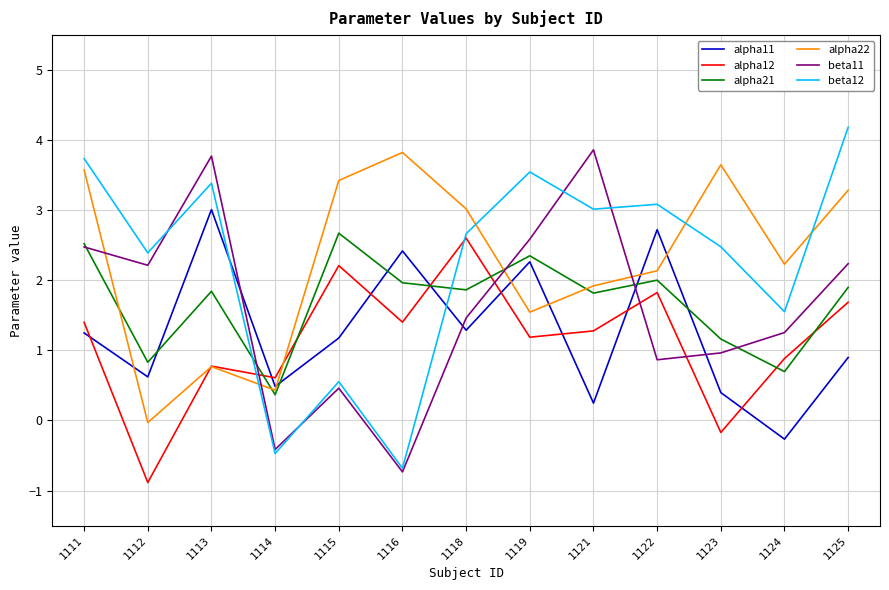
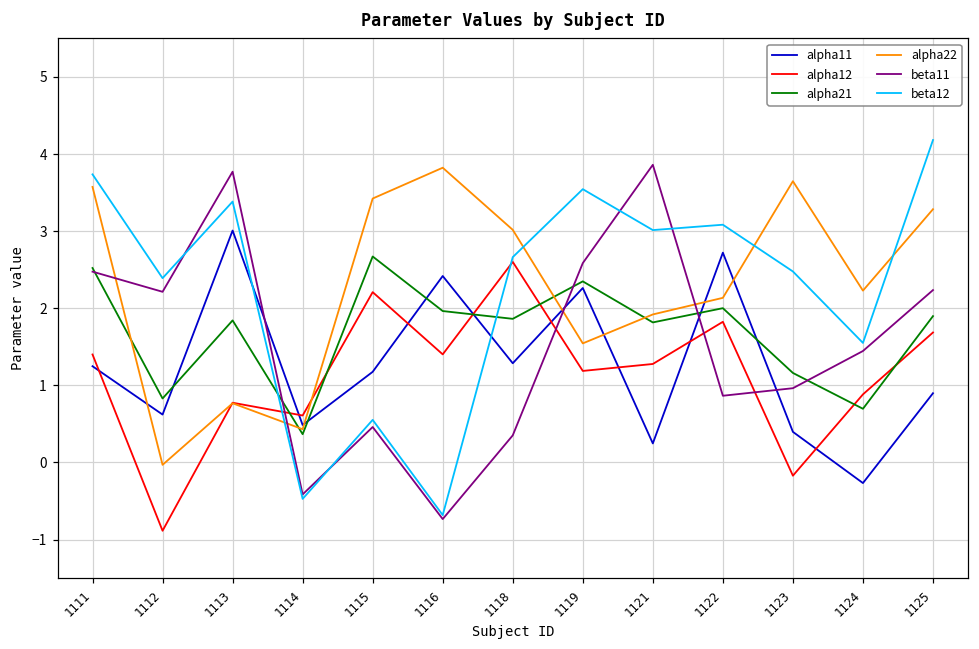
  {
    "alpha11": {
      "1111": 1.2,
      "1112": 0.6,
      "1113": 3.0,
      "1114": 0.5,
      "1115": 1.2,
      "1116": 2.4,
      "1118": 1.3,
      "1119": 2.3,
      "1121": 0.2,
      "1122": 2.7,
      "1123": 0.4,
      "1124": -0.3,
      "1125": 0.9
    },
    "alpha12": {
      "1111": 1.4,
      "1112": -0.9,
      "1114": 0.6,
      "1115": 2.2,
      "1116": 1.4,
      "1118": 2.6,
      "1119": 1.2,
      "1121": 1.3,
      "1122": 1.8,
      "1123": -0.2,
      "1124": 0.9,
      "1125": 1.7
    },
    "alpha21": {
      "1111": 2.5,
      "1112": 0.8,
      "1113": 1.8,
      "1114": 0.4,
      "1115": 2.7,
      "1116": 2.0,
      "1118": 1.9,
      "1119": 2.3,
      "1121": 1.8,
      "1122": 2.0,
      "1123": 1.2,
      "1124": 0.7,
      "1125": 1.9
    },
    "alpha22": {
      "1111": 3.6,
      "1112": 0.0,
      "1114": 0.4,
      "1115": 3.4,
      "1116": 3.8,
      "1118": 3.0,
      "1119": 1.5,
      "1121": 1.9,
      "1122": 2.1,
      "1123": 3.6,
      "1124": 2.2,
      "1125": 3.3
    },
    "beta11": {
      "1111": 2.5,
      "1112": 2.2,
      "1113": 3.8,
      "1114": -0.4,
      "1115": 0.5,
      "1116": -0.7,
-     "1118": 1.5,
+     "1118": 0.4,
      "1119": 2.6,
      "1121": 3.9,
      "1122": 0.9,
      "1123": 1.0,
-     "1124": 1.3,
+     "1124": 1.4,
      "1125": 2.2
    },
    "beta12": {
      "1111": 3.7,
      "1112": 2.4,
      "1113": 3.4,
      "1114": -0.5,
      "1115": 0.6,
      "1116": -0.7,
      "1118": 2.7,
      "1119": 3.5,
      "1121": 3.0,
      "1122": 3.1,
      "1123": 2.5,
      "1124": 1.6,
      "1125": 4.2
    }
  }
